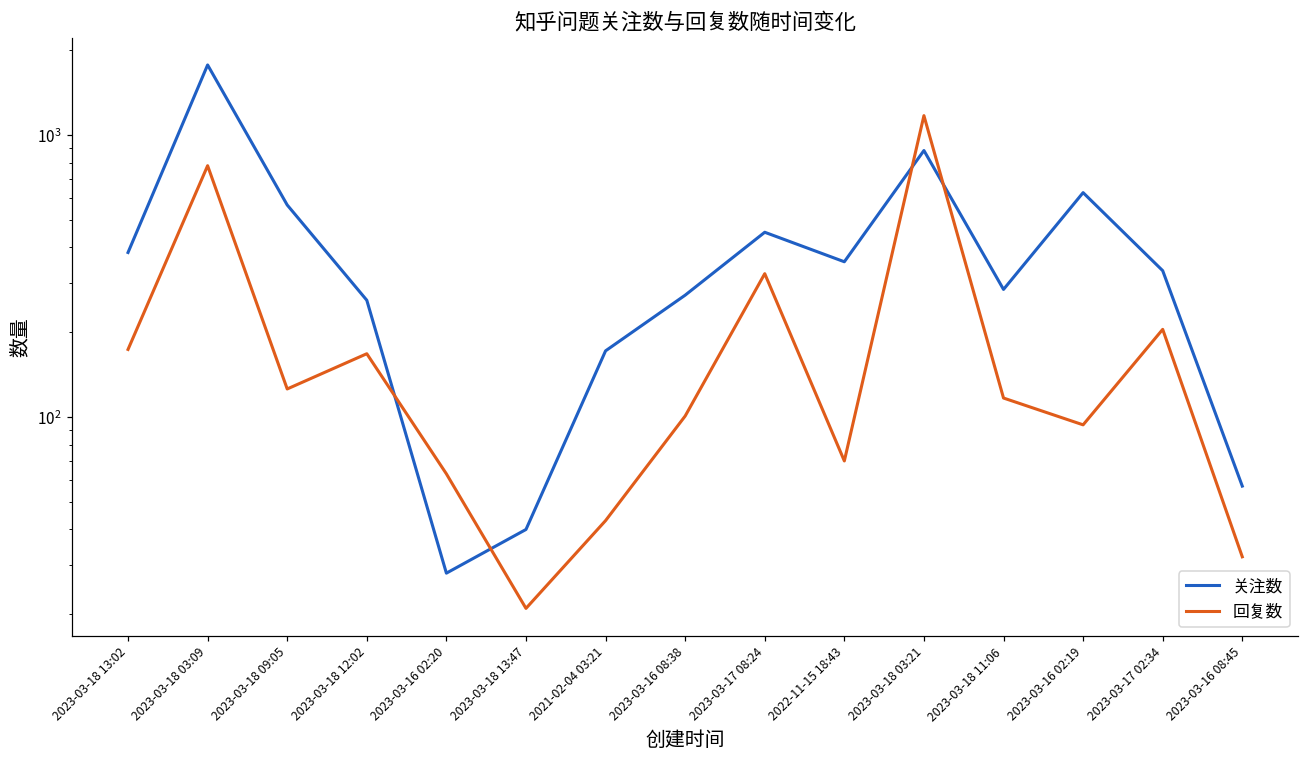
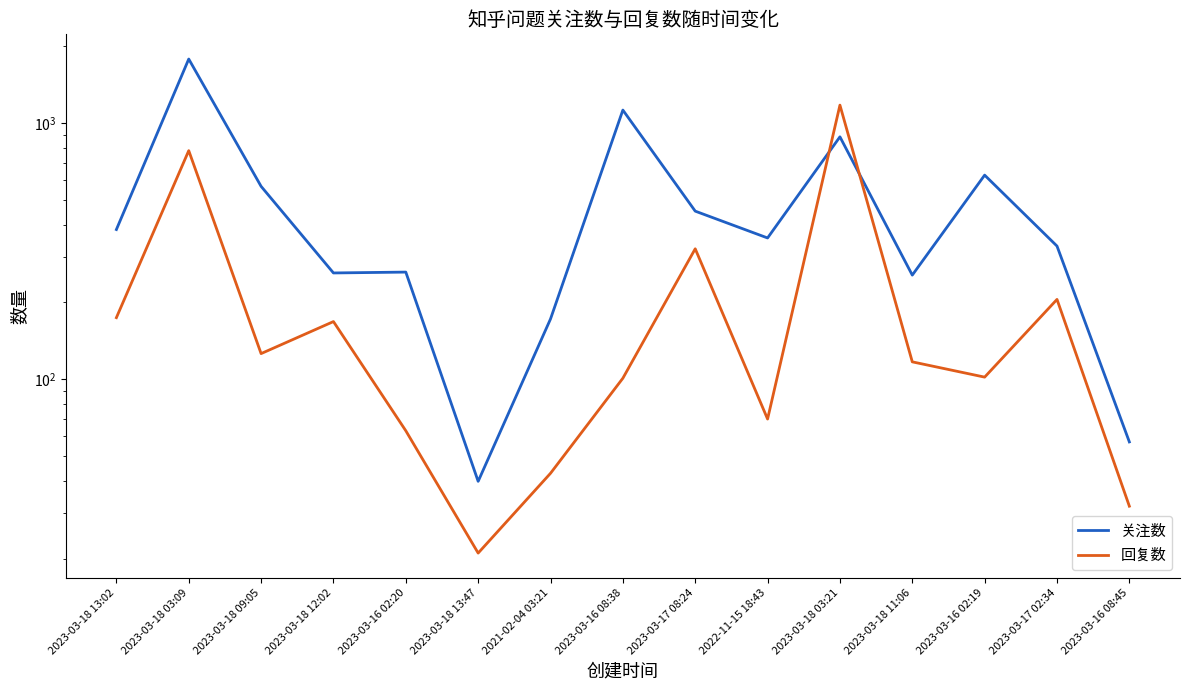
  {
    "关注数": {
      "2023-03-18 13:02": 380,
      "2023-03-18 03:09": 1800,
      "2023-03-18 09:05": 570,
      "2023-03-18 12:02": 260,
-     "2023-03-16 02:20": 28,
+     "2023-03-16 02:20": 260,
      "2023-03-18 13:47": 40,
      "2021-02-04 03:21": 170,
-     "2023-03-16 08:38": 270,
+     "2023-03-16 08:38": 1100,
      "2023-03-17 08:24": 450,
      "2022-11-15 18:43": 360,
      "2023-03-18 03:21": 880,
-     "2023-03-18 11:06": 280,
+     "2023-03-18 11:06": 260,
      "2023-03-16 02:19": 630,
      "2023-03-17 02:34": 330,
      "2023-03-16 08:45": 57
    },
    "回复数": {
      "2023-03-18 13:02": 170,
      "2023-03-18 03:09": 780,
      "2023-03-18 09:05": 130,
      "2023-03-18 12:02": 170,
      "2023-03-16 02:20": 63,
      "2023-03-18 13:47": 21,
      "2021-02-04 03:21": 43,
      "2023-03-16 08:38": 101,
      "2023-03-17 08:24": 320,
      "2022-11-15 18:43": 70,
      "2023-03-18 03:21": 1200,
      "2023-03-18 11:06": 120,
-     "2023-03-16 02:19": 94,
+     "2023-03-16 02:19": 102,
      "2023-03-17 02:34": 210,
      "2023-03-16 08:45": 32
    }
  }
